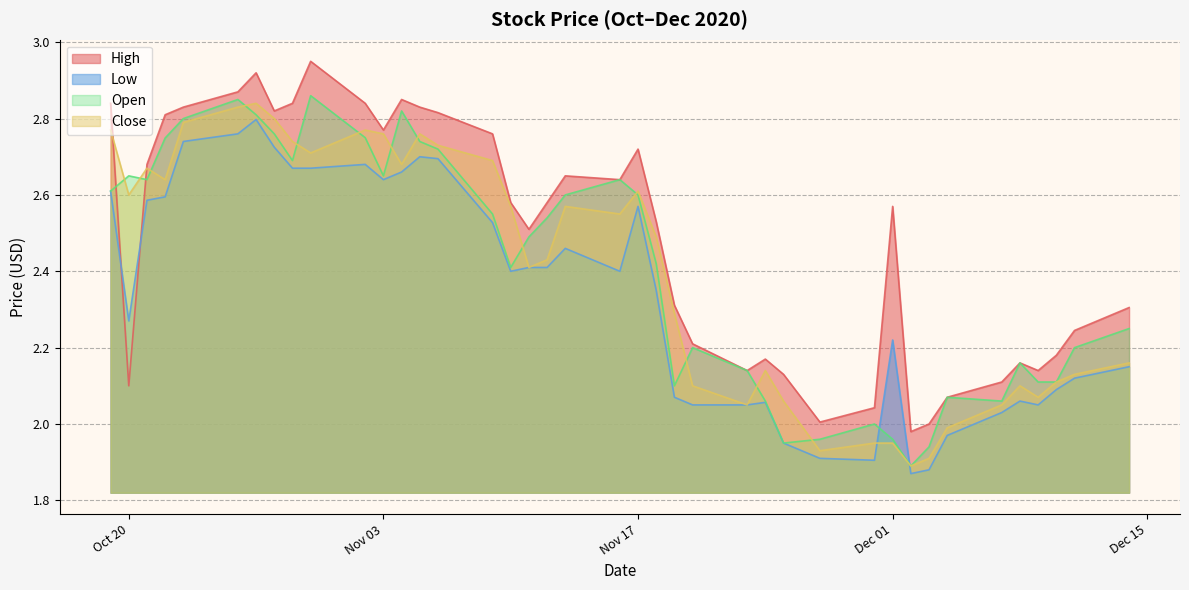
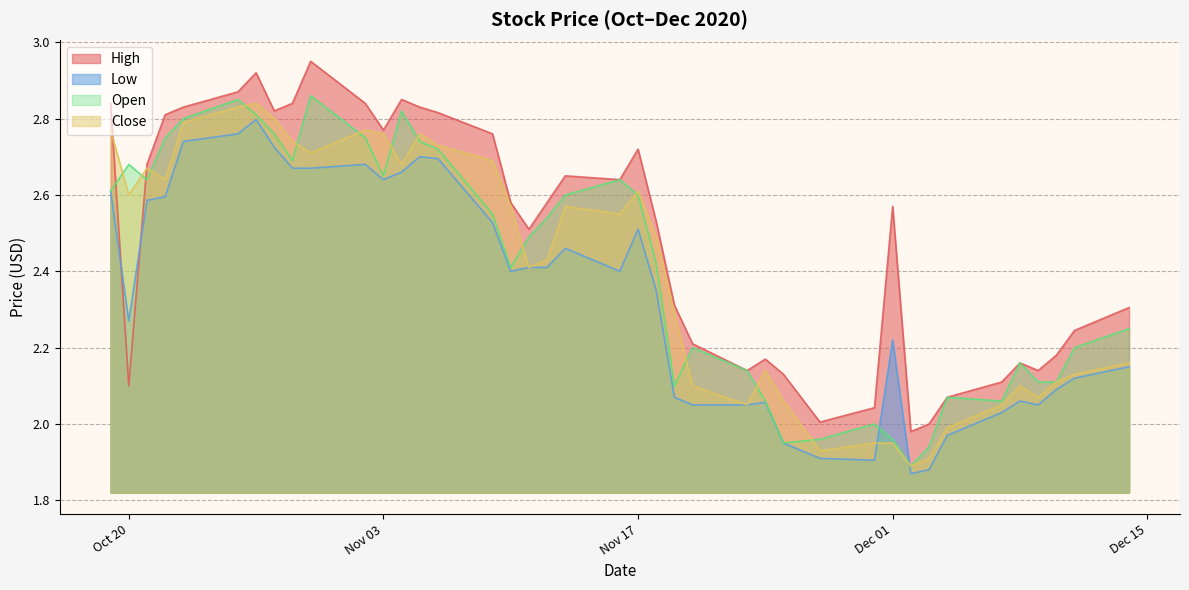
  {
    "High": {
      "Oct 20": 2.10,
      "Nov 03": 2.77,
      "Nov 17": 2.72,
      "Dec 01": 2.57
    },
    "Low": {
      "Oct 20": 2.27,
      "Nov 03": 2.64,
-     "Nov 17": 2.57,
+     "Nov 17": 2.51,
      "Dec 01": 2.22
    },
    "Open": {
-     "Oct 20": 2.65,
+     "Oct 20": 2.68,
      "Nov 03": 2.65,
      "Nov 17": 2.60,
      "Dec 01": 1.96
    },
    "Close": {
      "Oct 20": 2.60,
      "Nov 03": 2.76,
      "Nov 17": 2.61,
      "Dec 01": 1.95
    }
  }
